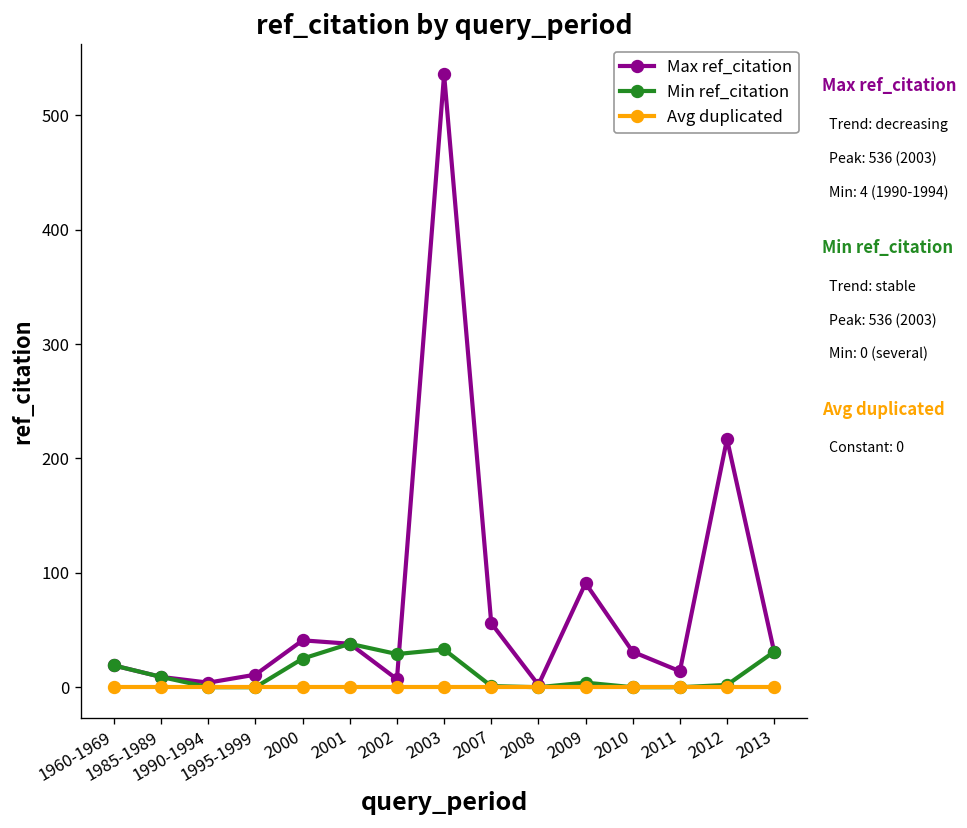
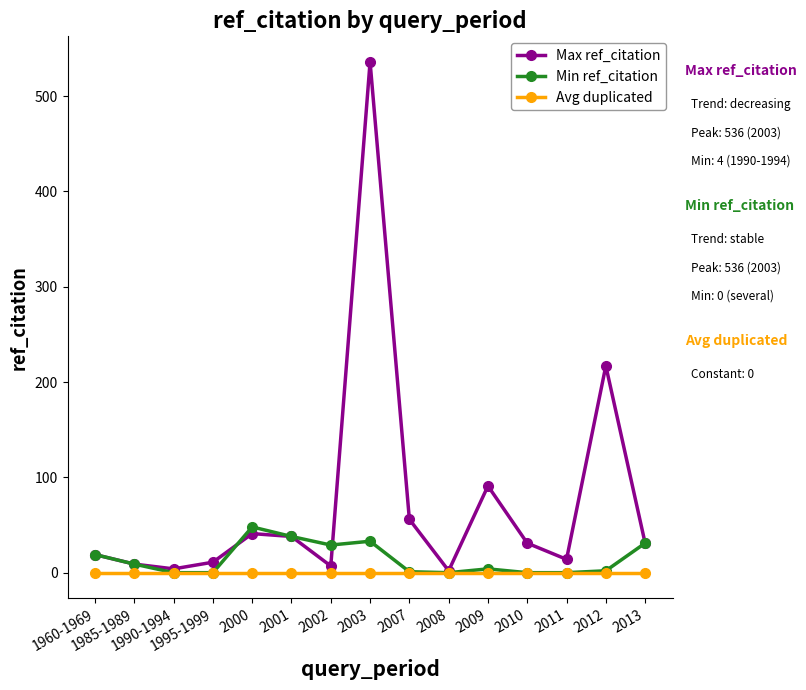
  {
    "Max ref_citation": {
      "1990-1994": 0,
      "1995-1999": 10,
      "2000": 40,
      "2002": 10,
      "2003": 540,
      "2007": 60,
      "2009": 90,
      "2010": 30,
      "2011": 10,
      "2012": 220
    },
    "Min ref_citation": {
-     "2000": 30,
+     "2000": 50,
      "2002": 30,
      "2003": 30,
      "2009": 0
    },
    "Avg duplicated": {
      "1960-1969": 0,
      "1985-1989": 0,
      "2000": 0,
      "2001": 0,
      "2002": 0,
      "2003": 0,
      "2009": 0,
      "2013": 0
    }
  }
